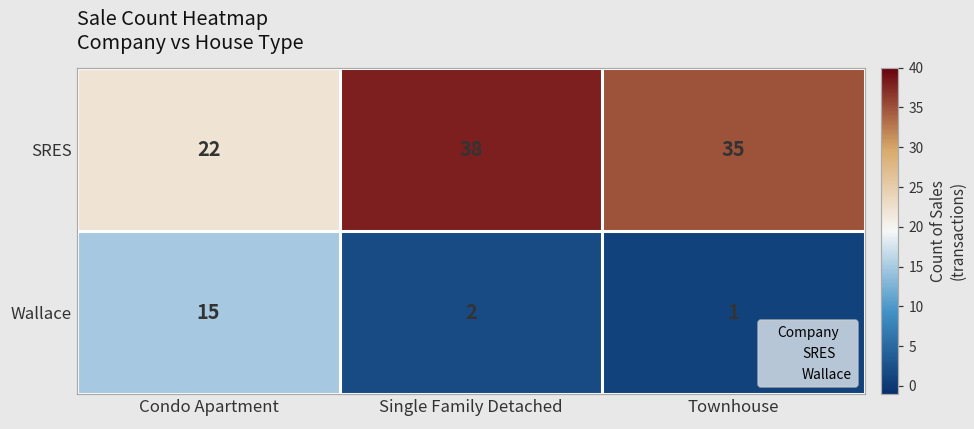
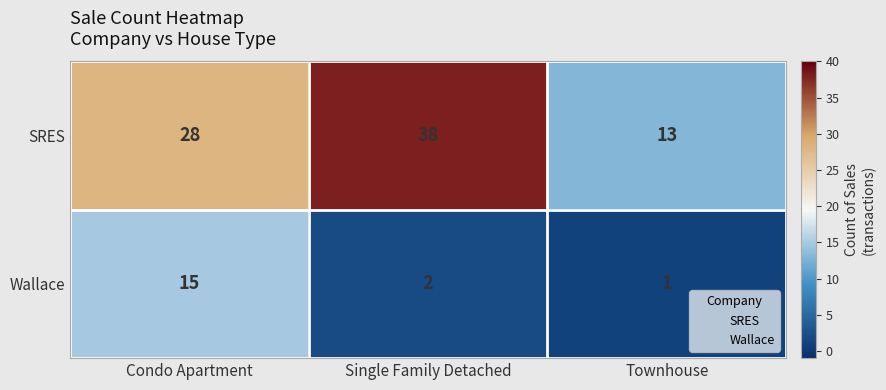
  {
    "SRES": {
-     "Condo Apartment": 22,
+     "Condo Apartment": 28,
      "Single Family Detached": 38,
-     "Townhouse": 35
+     "Townhouse": 13
    },
    "Wallace": {
      "Condo Apartment": 15,
      "Single Family Detached": 2,
      "Townhouse": 1
    }
  }
